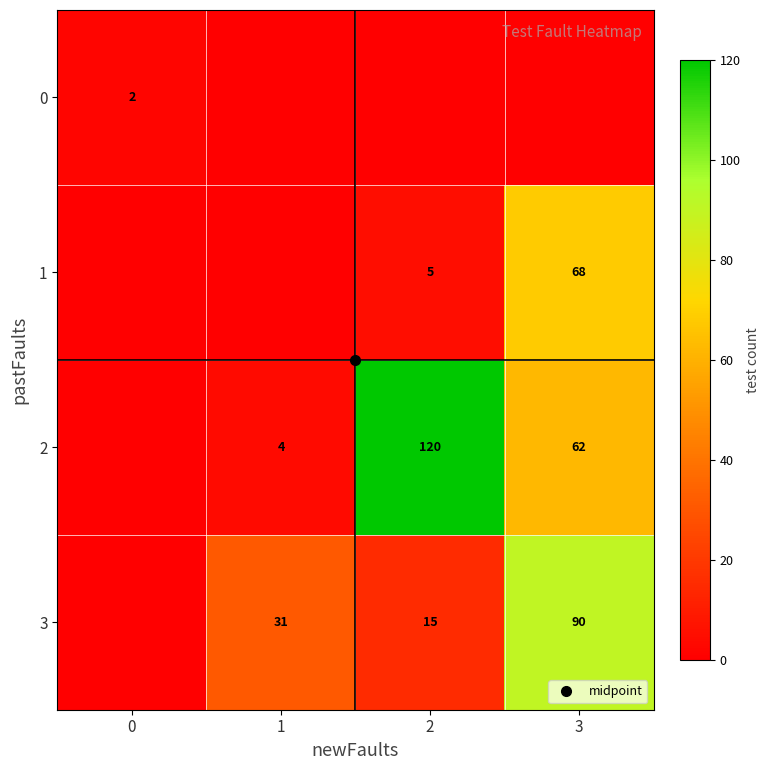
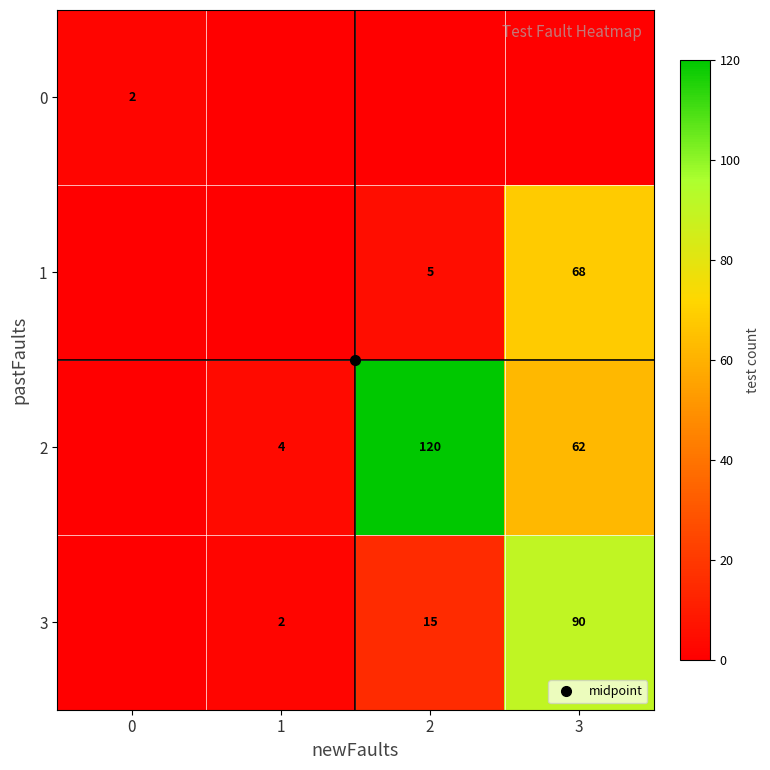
  {
    "0": {
      "0": 2
    },
    "1": {
      "2": 5,
      "3": 68
    },
    "2": {
      "1": 4,
      "2": 120,
      "3": 62
    },
    "3": {
-     "1": 31,
+     "1": 2,
      "2": 15,
      "3": 90
    }
  }
